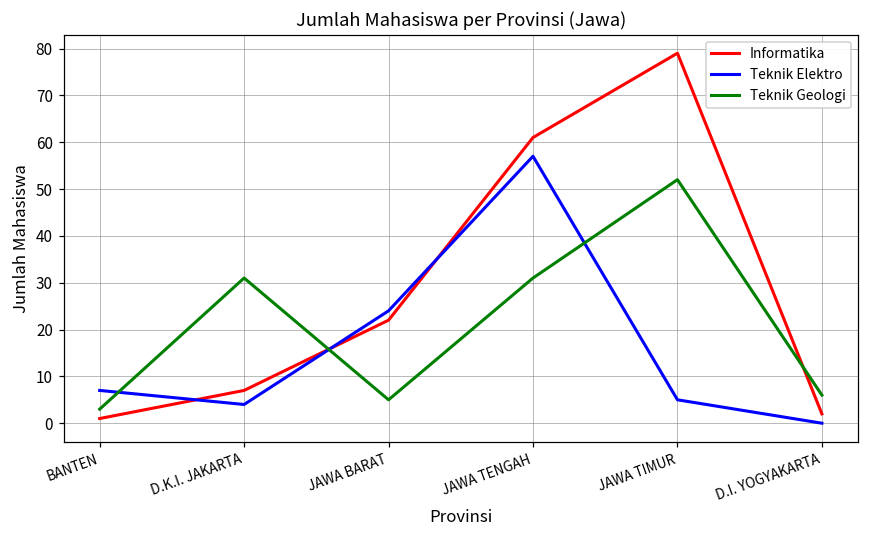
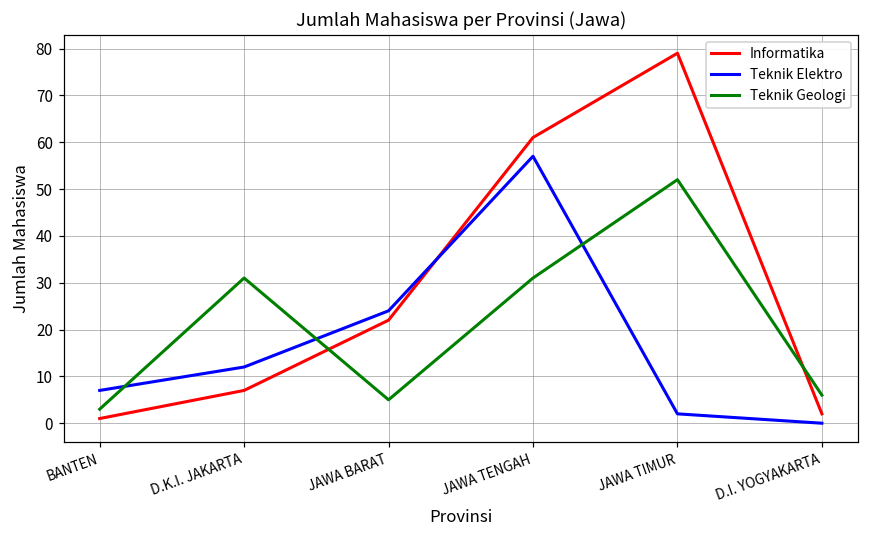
  {
    "Informatika": {
      "BANTEN": 1,
      "D.K.I. JAKARTA": 7,
      "JAWA BARAT": 22,
      "JAWA TENGAH": 61,
      "JAWA TIMUR": 79,
      "D.I. YOGYAKARTA": 2
    },
    "Teknik Elektro": {
      "BANTEN": 7,
-     "D.K.I. JAKARTA": 4,
+     "D.K.I. JAKARTA": 12,
      "JAWA BARAT": 24,
      "JAWA TENGAH": 57,
-     "JAWA TIMUR": 5,
+     "JAWA TIMUR": 2,
      "D.I. YOGYAKARTA": 0
    },
    "Teknik Geologi": {
      "BANTEN": 3,
      "D.K.I. JAKARTA": 31,
      "JAWA BARAT": 5,
      "JAWA TENGAH": 31,
      "JAWA TIMUR": 52,
      "D.I. YOGYAKARTA": 6
    }
  }
